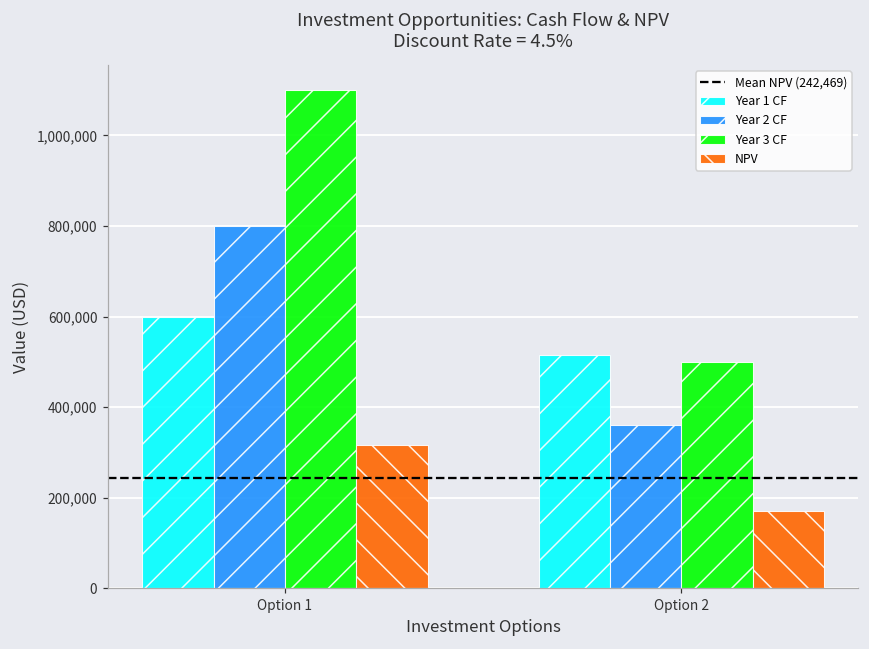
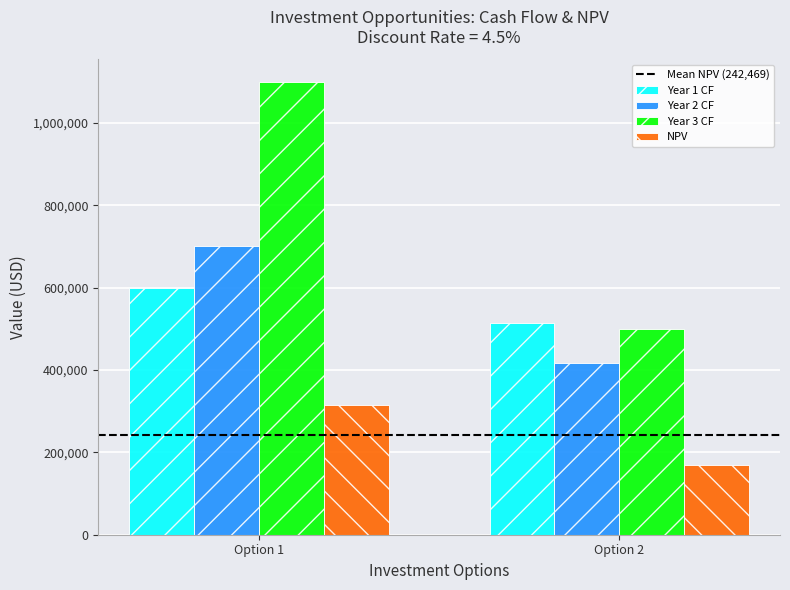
  {
    "Year 1 CF": {
      "Option 1": "600,000",
      "Option 2": "520,000"
    },
    "Year 2 CF": {
-     "Option 1": "800,000",
-     "Option 2": "360,000"
+     "Option 1": "700,000",
+     "Option 2": "420,000"
    },
    "Year 3 CF": {
      "Option 1": "1,100,000",
      "Option 2": "500,000"
    },
    "NPV": {
      "Option 1": "320,000",
      "Option 2": "170,000"
    }
  }
